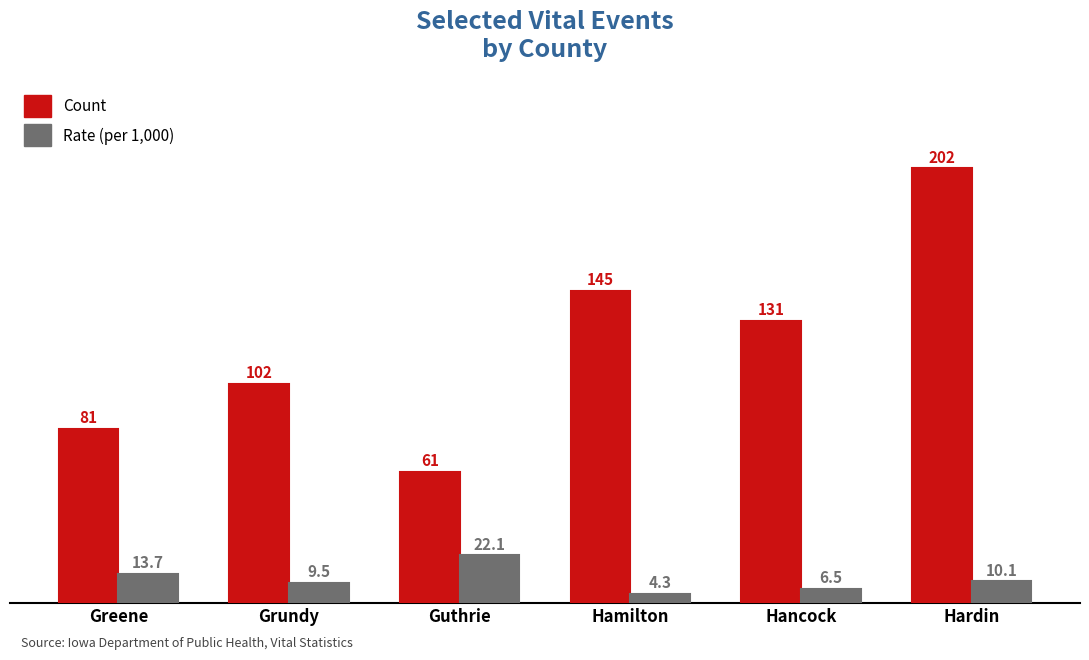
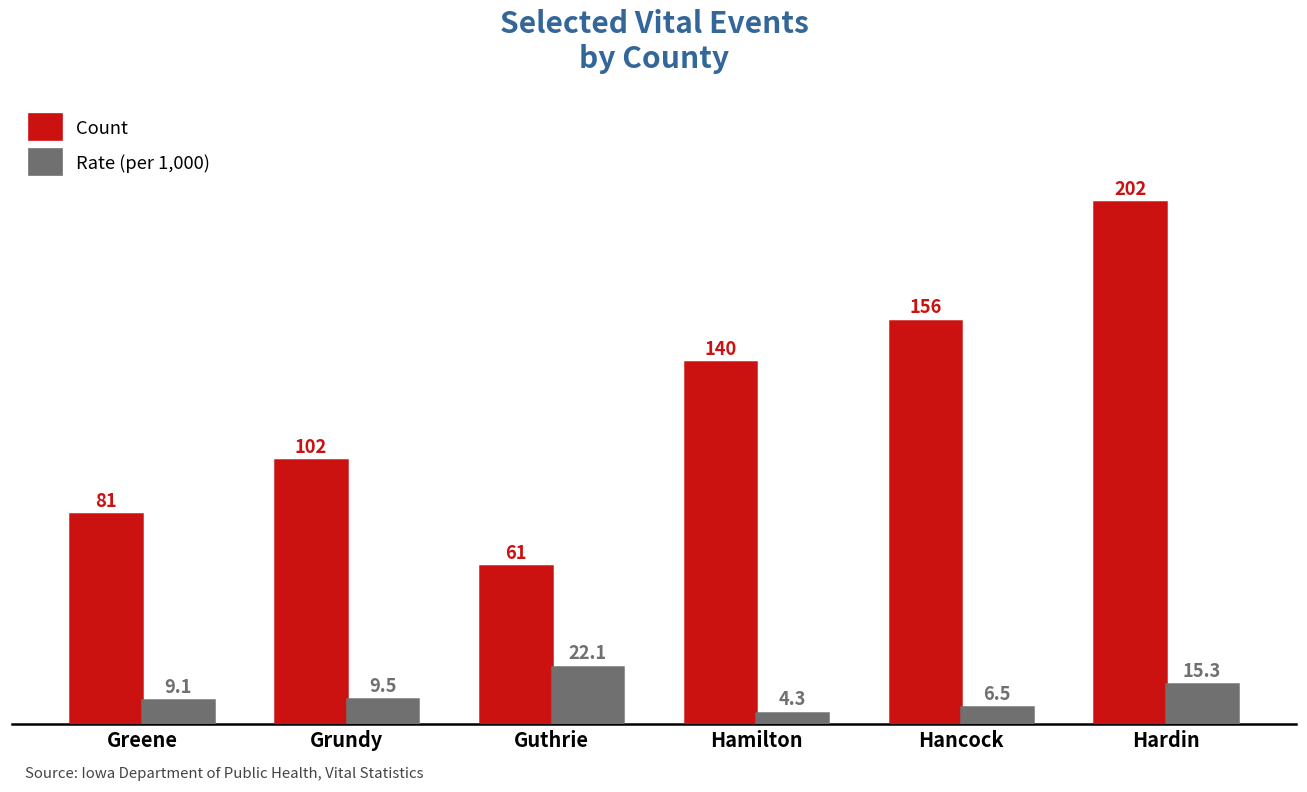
  {
    "Count": {
      "Greene": 81,
      "Grundy": 102,
      "Guthrie": 61,
-     "Hamilton": 145,
-     "Hancock": 131,
+     "Hamilton": 140,
+     "Hancock": 156,
      "Hardin": 202
    },
    "Rate (per 1,000)": {
-     "Greene": 13.7,
+     "Greene": 9.1,
      "Grundy": 9.5,
      "Guthrie": 22.1,
      "Hamilton": 4.3,
      "Hancock": 6.5,
-     "Hardin": 10.1
+     "Hardin": 15.3
    }
  }
